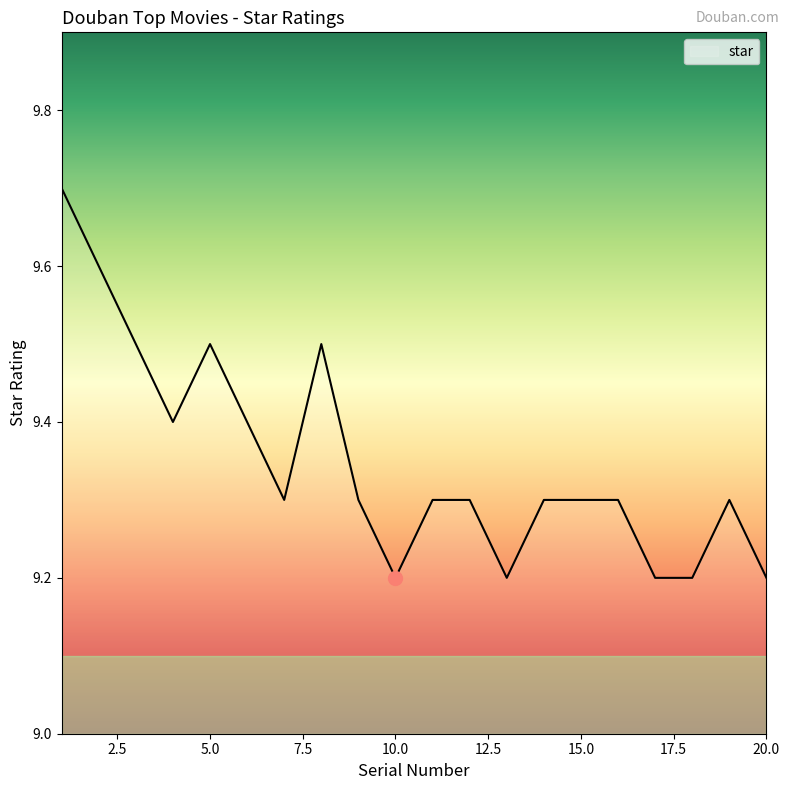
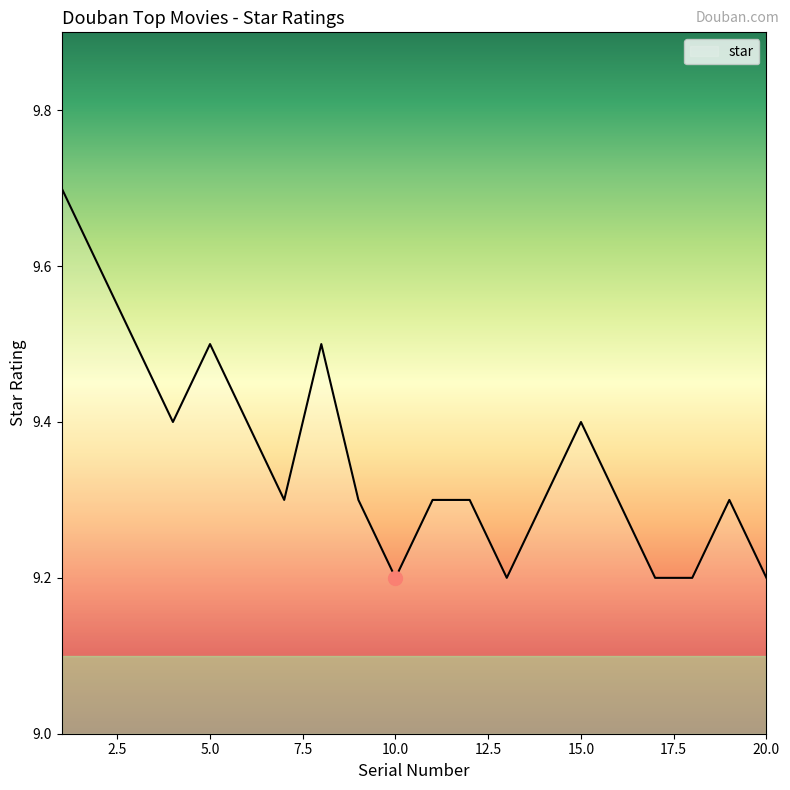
  {
    "star": {
      "5.0": 9.5,
-     "15.0": 9.3,
+     "15.0": 9.4,
      "20.0": 9.2
    }
  }
